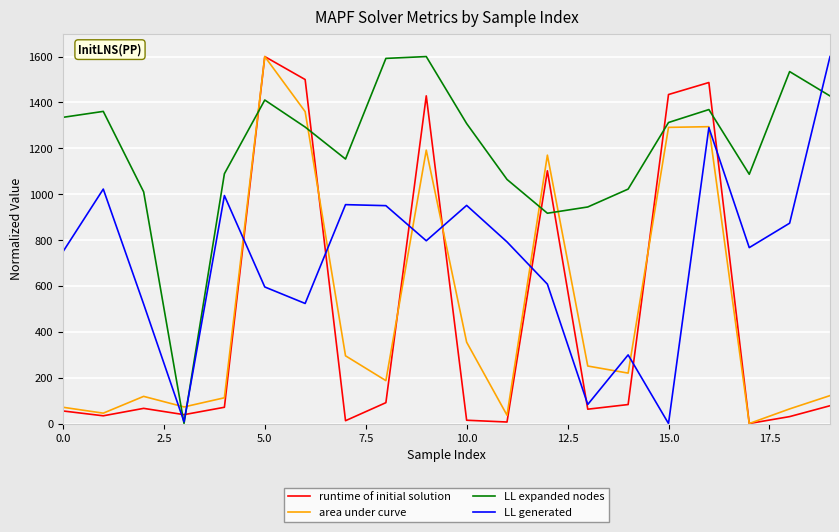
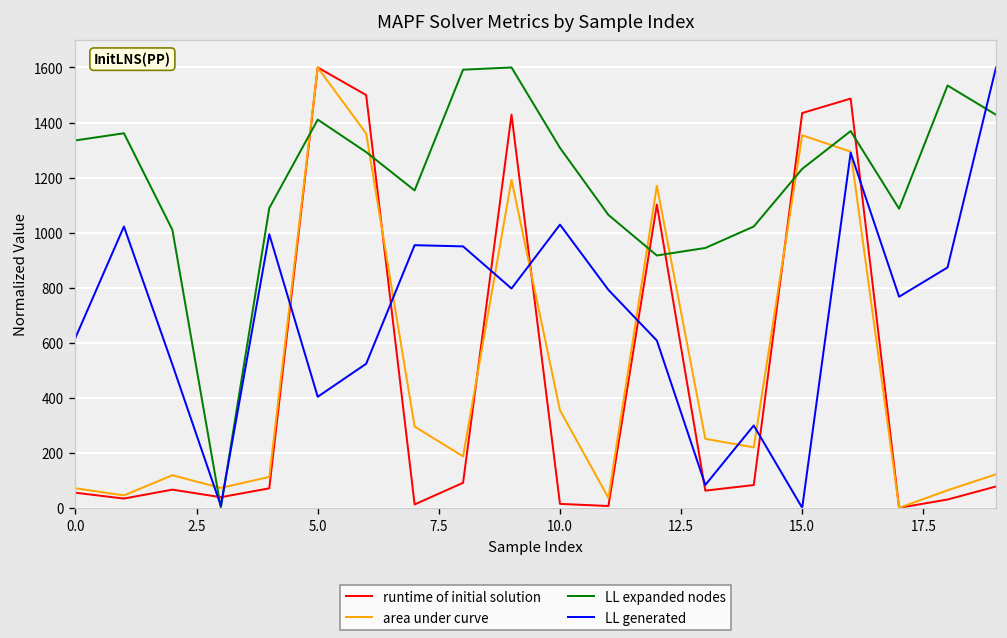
  {
    "runtime of initial solution": {
      "0.0": 50,
      "10.0": 10,
      "15.0": 1430
    },
    "area under curve": {
      "0.0": 70,
      "10.0": 350,
-     "15.0": 1290
+     "15.0": 1350
    },
    "LL expanded nodes": {
      "0.0": 1330,
      "5.0": 1410,
      "10.0": 1310,
-     "15.0": 1310
+     "15.0": 1230
    },
    "LL generated": {
-     "0.0": 750,
-     "5.0": 600,
-     "10.0": 950,
+     "0.0": 620,
+     "5.0": 400,
+     "10.0": 1030,
      "15.0": 0
    }
  }
